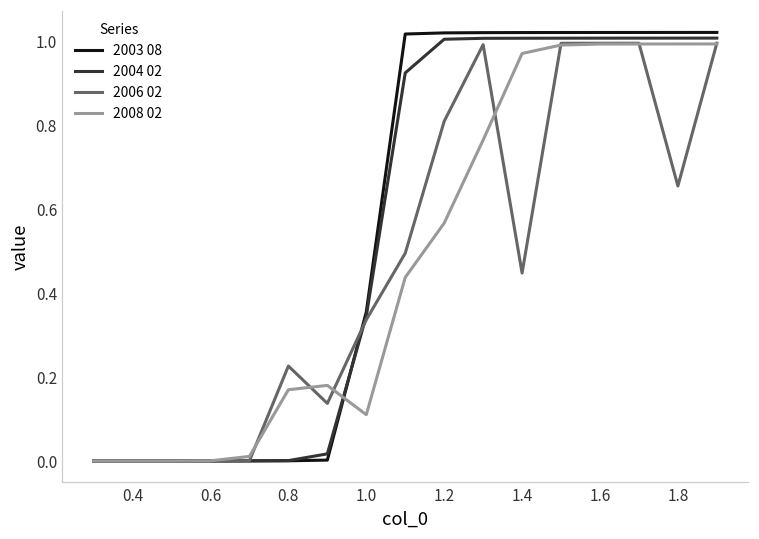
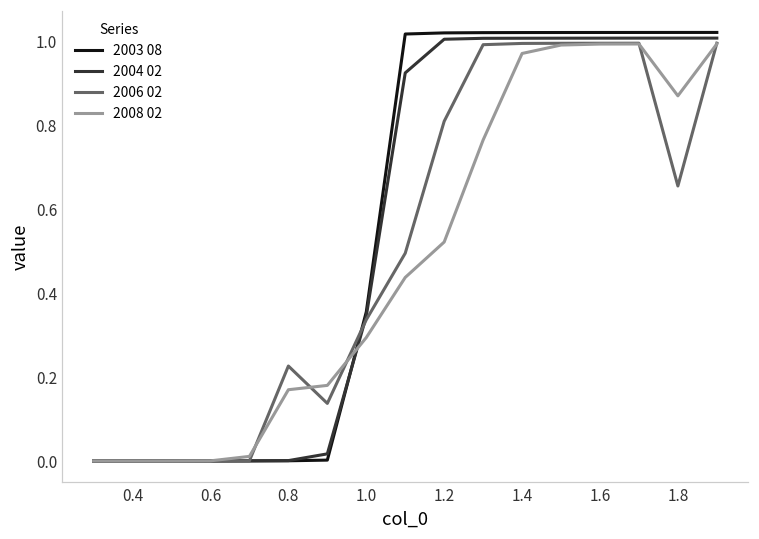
  {
    "2006 02": {
      "0.8": 0.23,
      "1.0": 0.34,
      "1.2": 0.81,
-     "1.4": 0.45,
+     "1.4": 1.00,
      "1.8": 0.66
    },
    "2008 02": {
      "0.8": 0.17,
-     "1.0": 0.11,
-     "1.2": 0.57,
+     "1.0": 0.29,
+     "1.2": 0.52,
      "1.4": 0.97,
-     "1.8": 0.99
+     "1.8": 0.87
    }
  }
